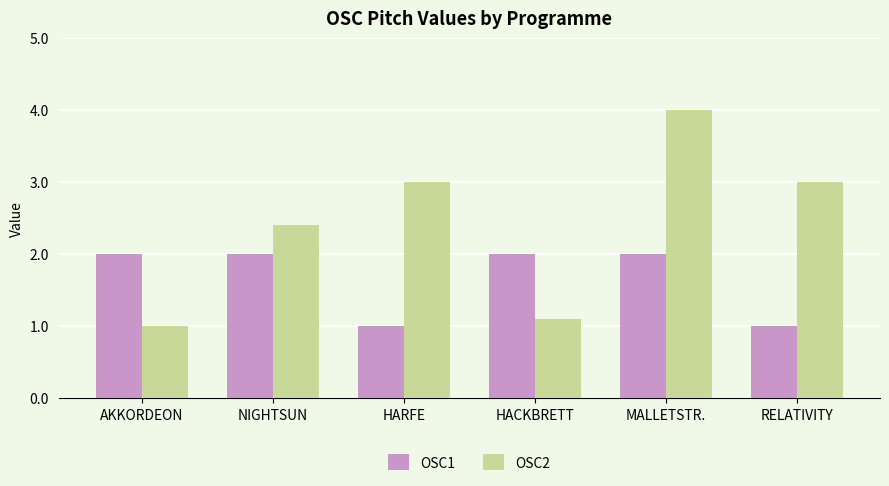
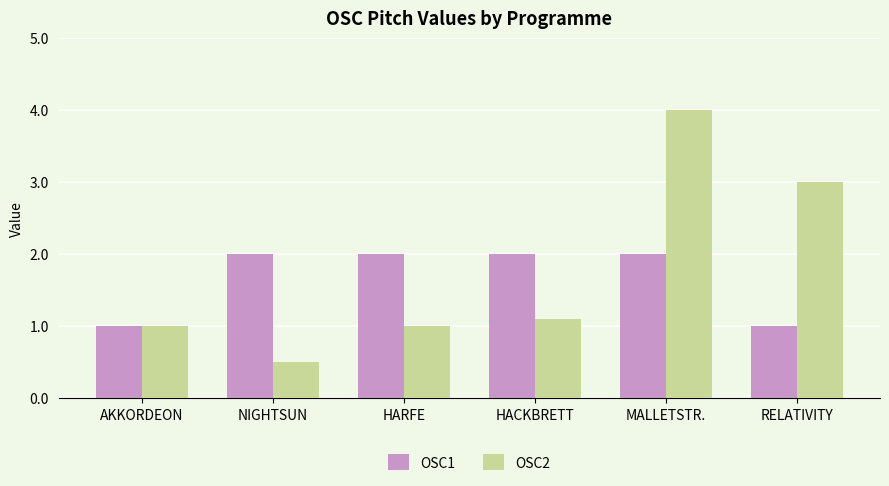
  {
    "OSC1": {
-     "AKKORDEON": 2,
+     "AKKORDEON": 1,
      "NIGHTSUN": 2,
-     "HARFE": 1,
+     "HARFE": 2,
      "HACKBRETT": 2,
      "MALLETSTR.": 2,
      "RELATIVITY": 1
    },
    "OSC2": {
      "AKKORDEON": 1.0,
-     "NIGHTSUN": 2.4,
-     "HARFE": 3,
+     "NIGHTSUN": 0.5,
+     "HARFE": 1,
      "HACKBRETT": 1.1,
      "MALLETSTR.": 4.0,
      "RELATIVITY": 3.0
    }
  }
